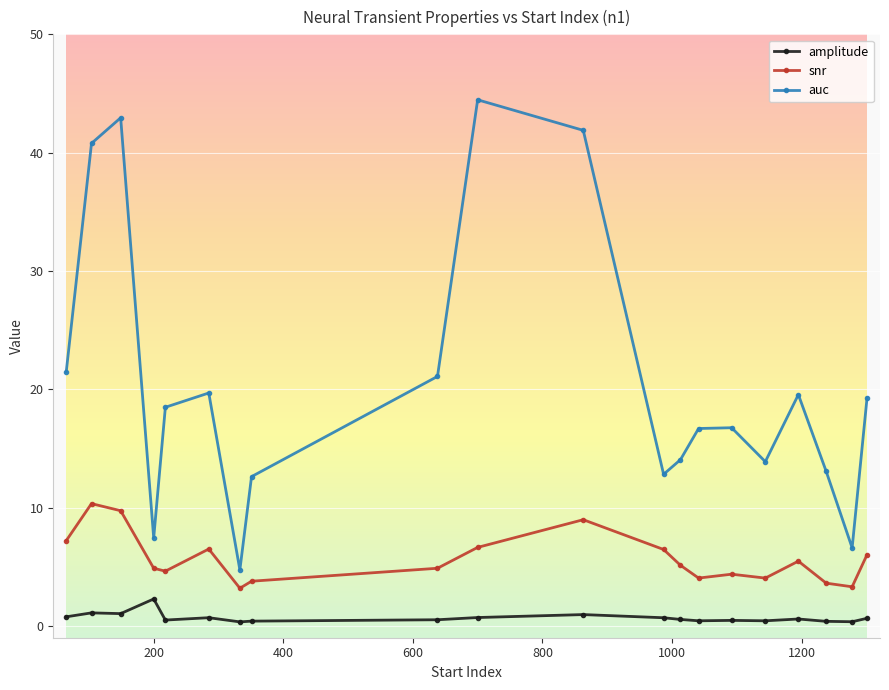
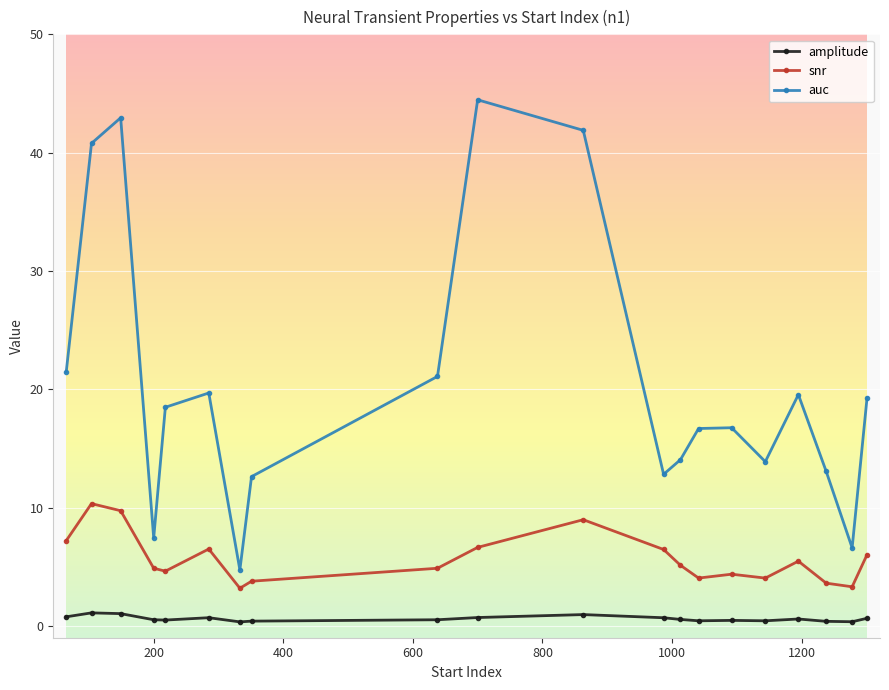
  {
    "amplitude": {
-     "200": 2.3
+     "200": 0.5
    },
    "snr": {
      "200": 4.9
    },
    "auc": {
      "200": 7.4
    }
  }
